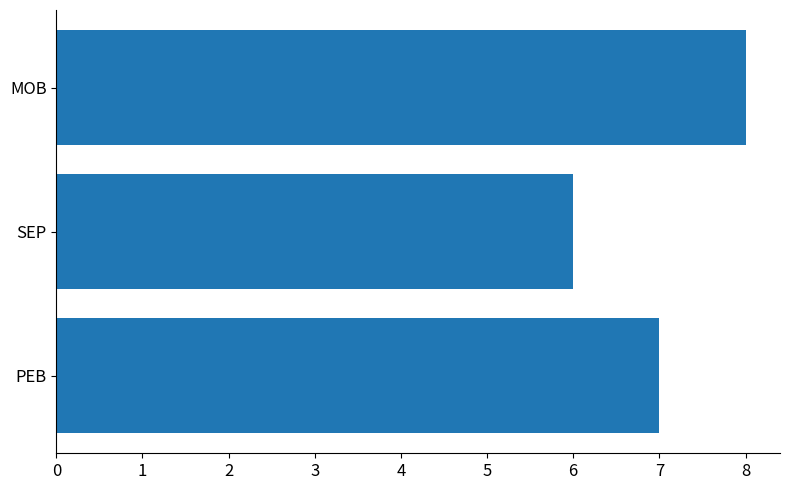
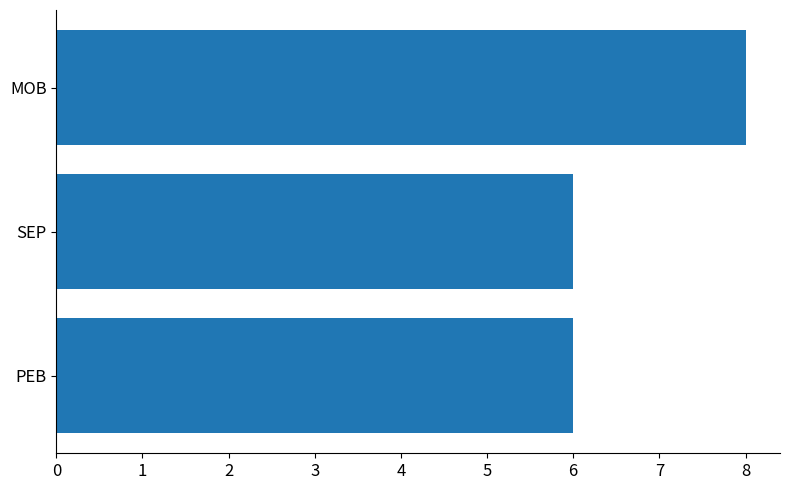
  {
    "MOB": 8,
    "SEP": 6,
-   "PEB": 7
+   "PEB": 6
  }
